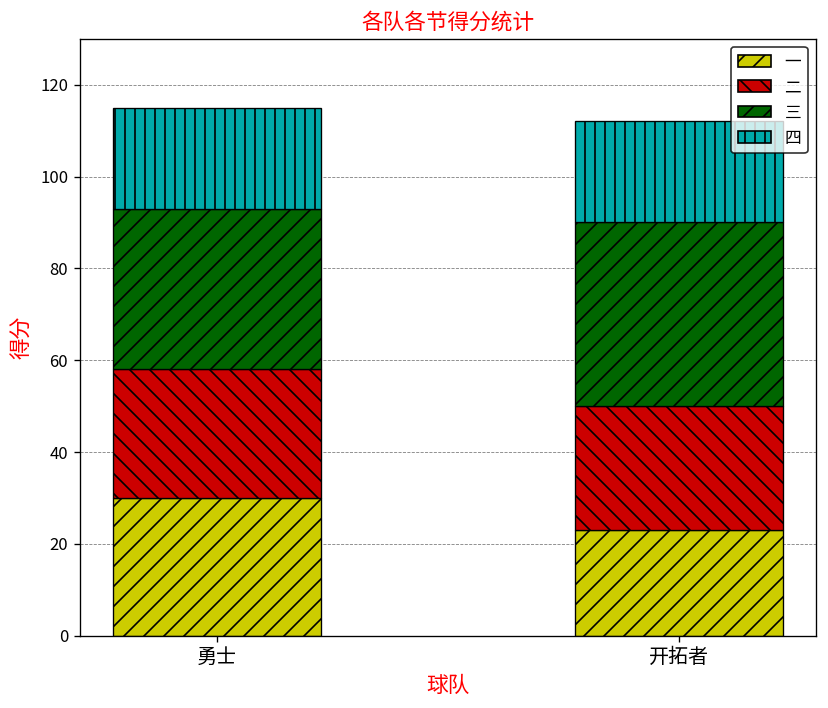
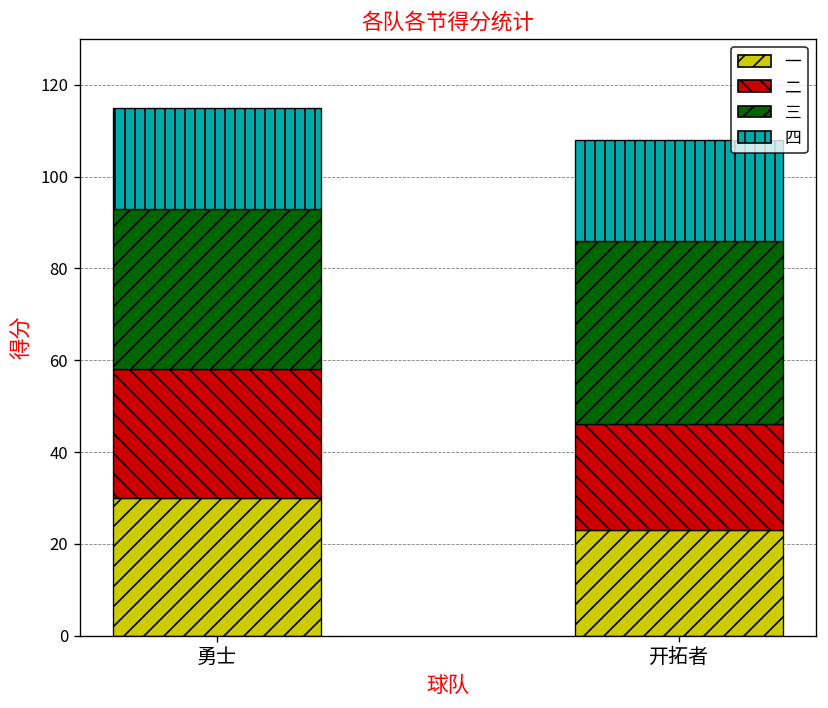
  {
    "一": {
      "勇士": 30,
      "开拓者": 23
    },
    "二": {
      "勇士": 28,
-     "开拓者": 27
+     "开拓者": 23
    },
    "三": {
      "勇士": 35,
      "开拓者": 40
    },
    "四": {
      "勇士": 22,
      "开拓者": 22
    }
  }
